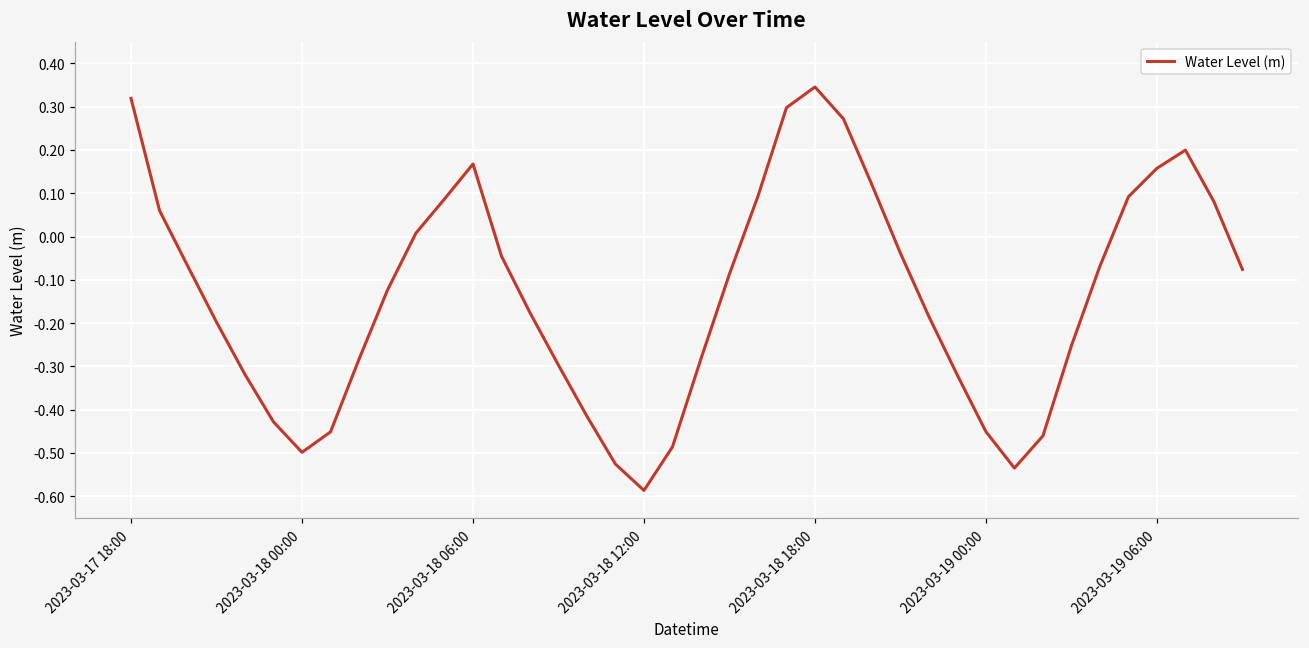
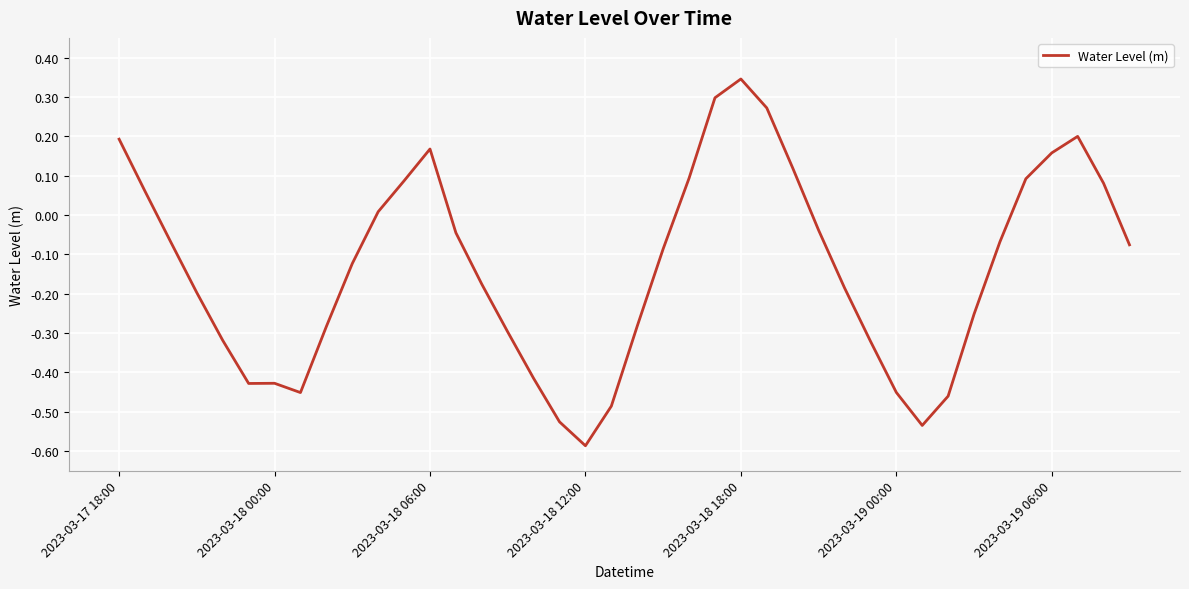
  {
-   "2023-03-17 18:00": 0.32,
-   "2023-03-18 00:00": -0.50,
+   "2023-03-17 18:00": 0.19,
+   "2023-03-18 00:00": -0.43,
    "2023-03-18 06:00": 0.17,
    "2023-03-18 12:00": -0.59,
    "2023-03-18 18:00": 0.35,
    "2023-03-19 00:00": -0.45,
    "2023-03-19 06:00": 0.16
  }
